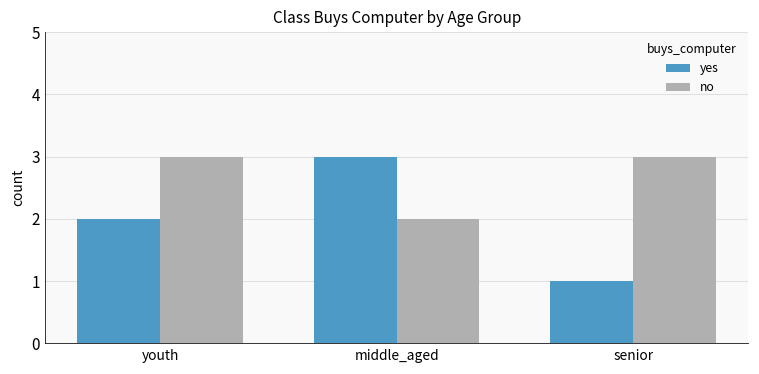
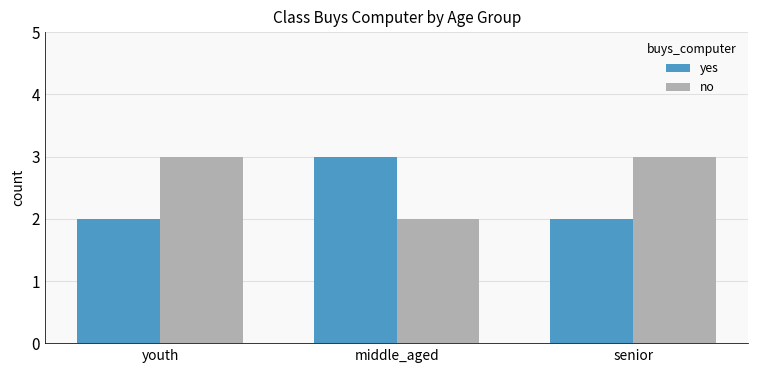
  {
    "yes": {
      "youth": 2,
      "middle_aged": 3,
-     "senior": 1
+     "senior": 2
    },
    "no": {
      "youth": 3,
      "middle_aged": 2,
      "senior": 3
    }
  }
